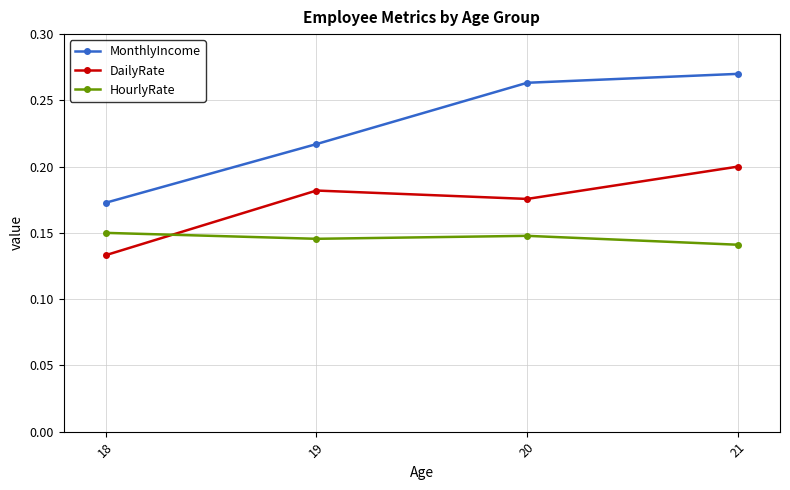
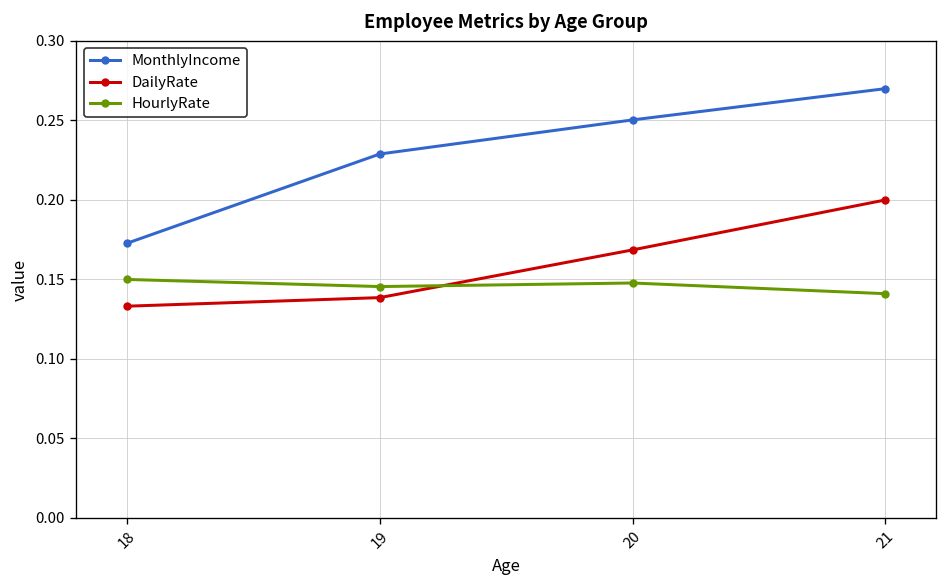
  {
    "MonthlyIncome": {
      "18": 0.173,
-     "19": 0.217,
-     "20": 0.263,
+     "19": 0.229,
+     "20": 0.250,
      "21": 0.270
    },
    "DailyRate": {
      "18": 0.133,
-     "19": 0.182,
-     "20": 0.176,
+     "19": 0.139,
+     "20": 0.169,
      "21": 0.200
    },
    "HourlyRate": {
      "18": 0.150,
      "19": 0.146,
      "20": 0.148,
      "21": 0.141
    }
  }
